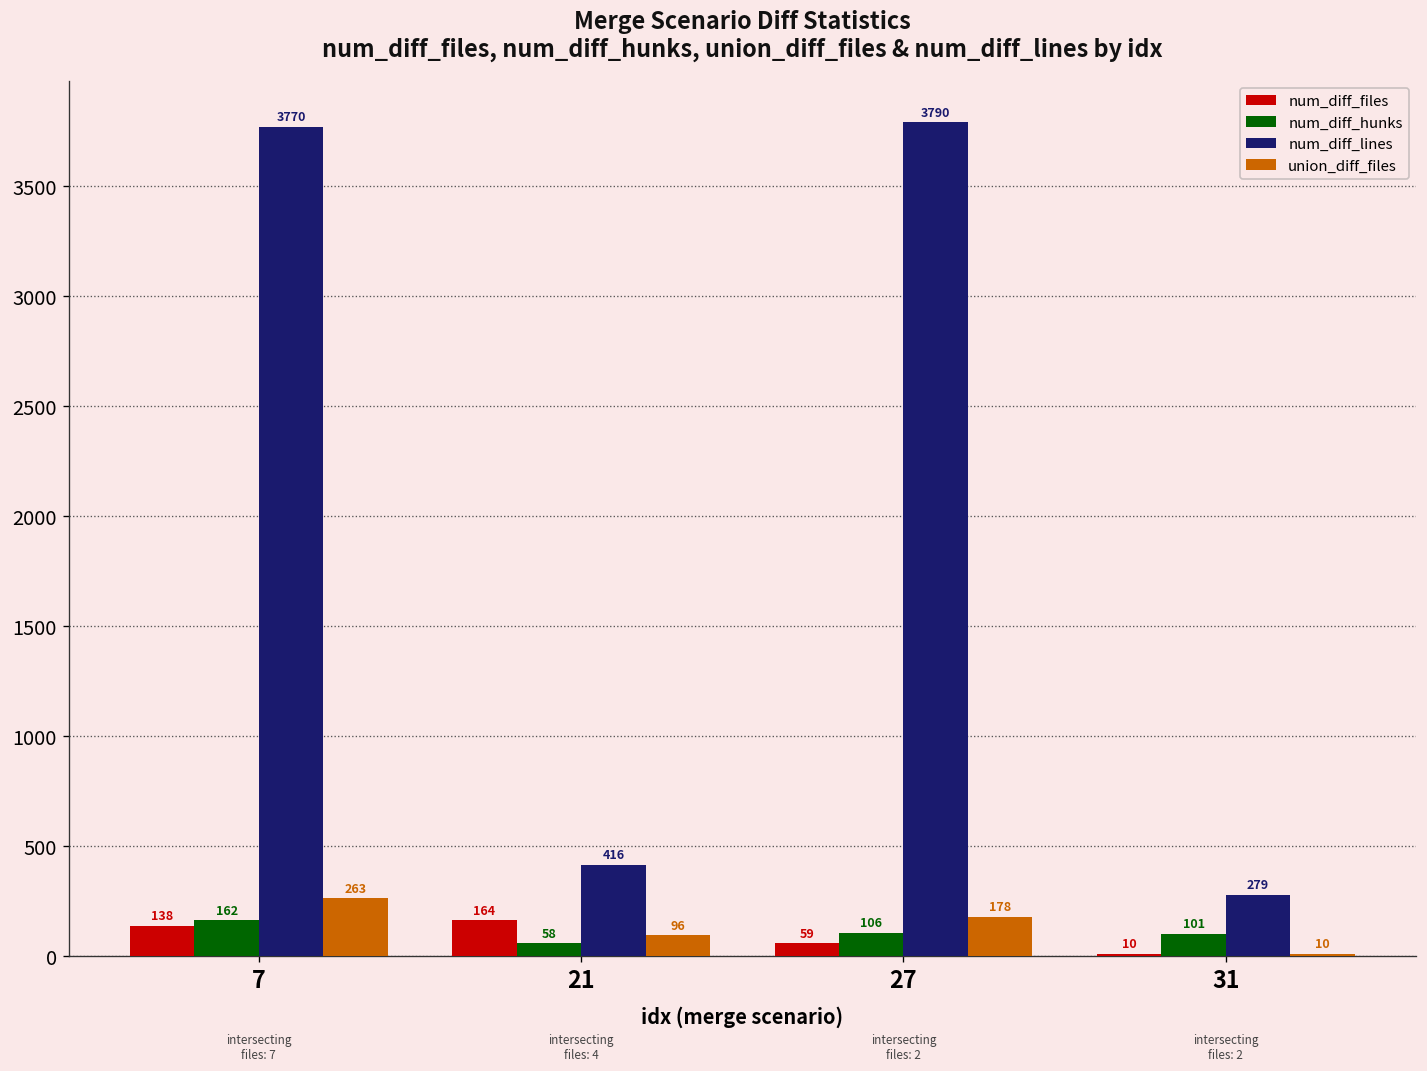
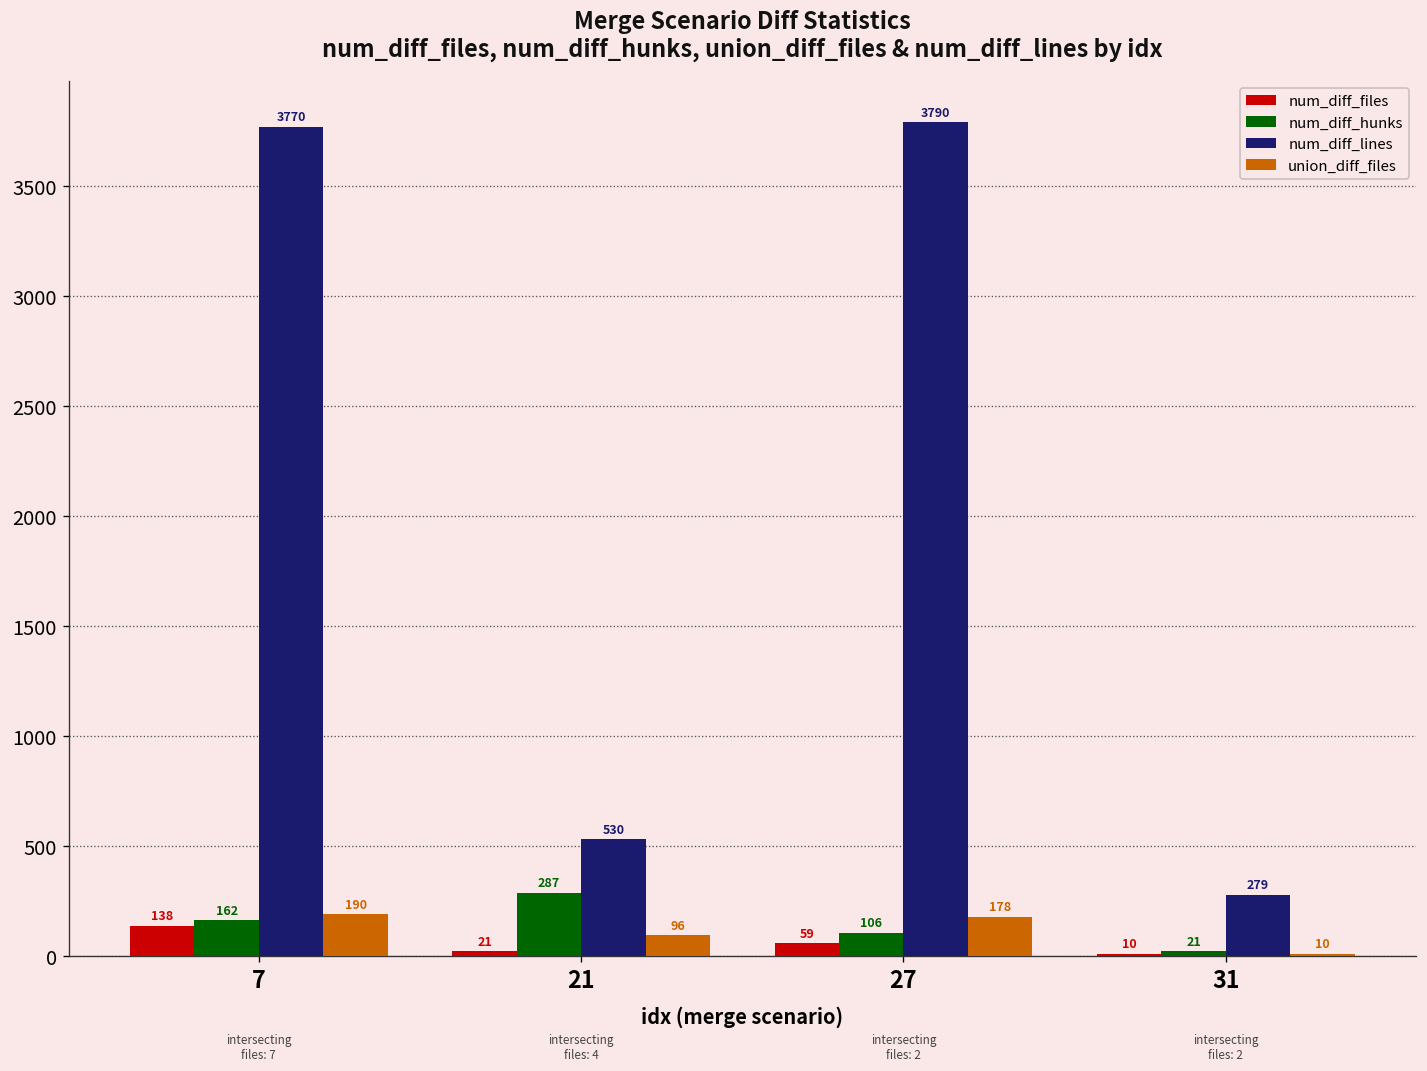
  {
    "num_diff_files": {
      "7": 138,
-     "21": 164,
+     "21": 21,
      "27": 59,
      "31": 10
    },
    "num_diff_hunks": {
      "7": 162,
-     "21": 58,
+     "21": 287,
      "27": 106,
-     "31": 101
+     "31": 21
    },
    "num_diff_lines": {
      "7": 3770,
-     "21": 416,
+     "21": 530,
      "27": 3790,
      "31": 279
    },
    "union_diff_files": {
-     "7": 263,
+     "7": 190,
      "21": 96,
      "27": 178,
      "31": 10
    }
  }
